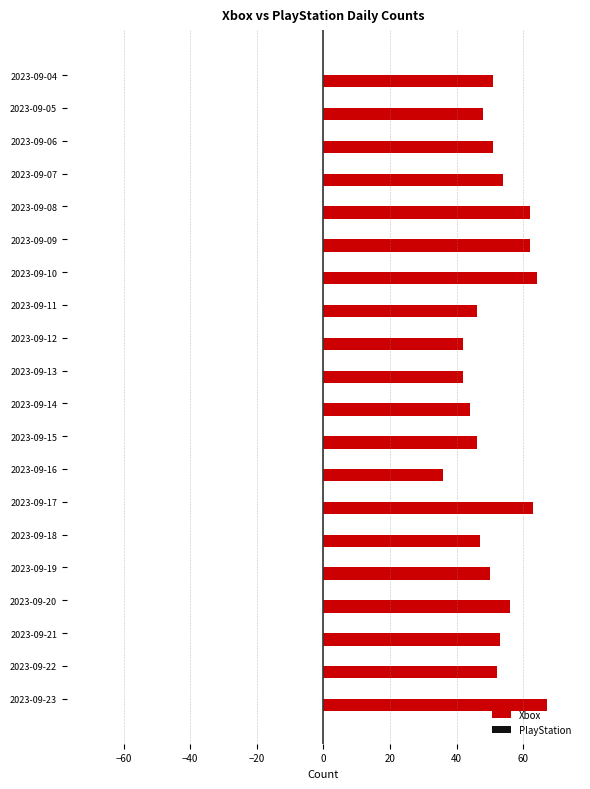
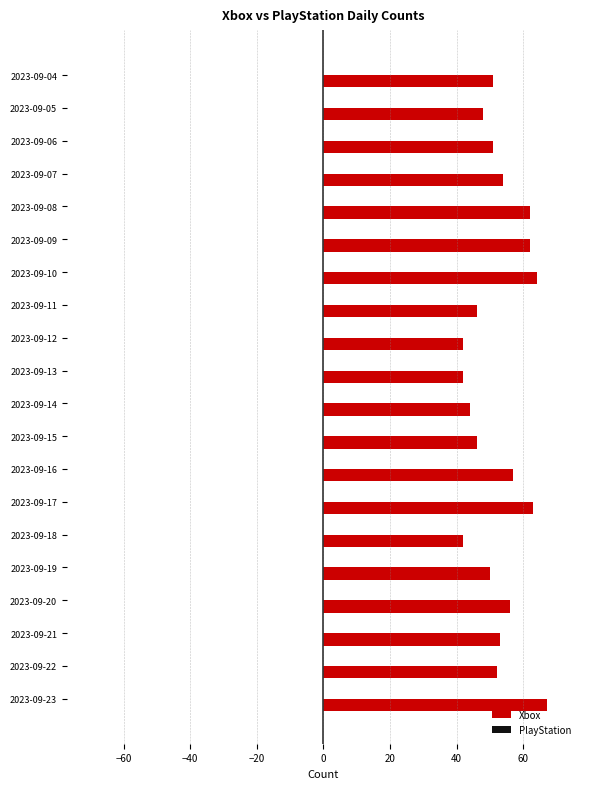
  {
    "Xbox": {
      "2023-09-04": 51,
      "2023-09-05": 48,
      "2023-09-06": 51,
      "2023-09-07": 54,
      "2023-09-08": 62,
      "2023-09-09": 62,
      "2023-09-10": 64,
      "2023-09-11": 46,
      "2023-09-12": 42,
      "2023-09-13": 42,
      "2023-09-14": 44,
      "2023-09-15": 46,
-     "2023-09-16": 36,
+     "2023-09-16": 57,
      "2023-09-17": 63,
-     "2023-09-18": 47,
+     "2023-09-18": 42,
      "2023-09-19": 50,
      "2023-09-20": 56,
      "2023-09-21": 53,
      "2023-09-22": 52,
      "2023-09-23": 67
    },
    "PlayStation": {
      "2023-09-04": 0,
      "2023-09-05": 0,
      "2023-09-06": 0,
      "2023-09-07": 0,
      "2023-09-08": 0,
      "2023-09-09": 0,
      "2023-09-10": 0,
      "2023-09-11": 0,
      "2023-09-12": 0,
      "2023-09-13": 0,
      "2023-09-14": 0,
      "2023-09-15": 0,
      "2023-09-16": 0,
      "2023-09-17": 0,
      "2023-09-18": 0,
      "2023-09-19": 0,
      "2023-09-20": 0,
      "2023-09-21": 0,
      "2023-09-22": 0,
      "2023-09-23": 0
    }
  }
